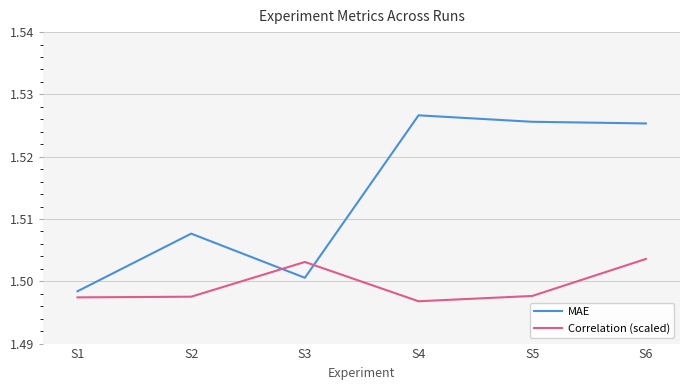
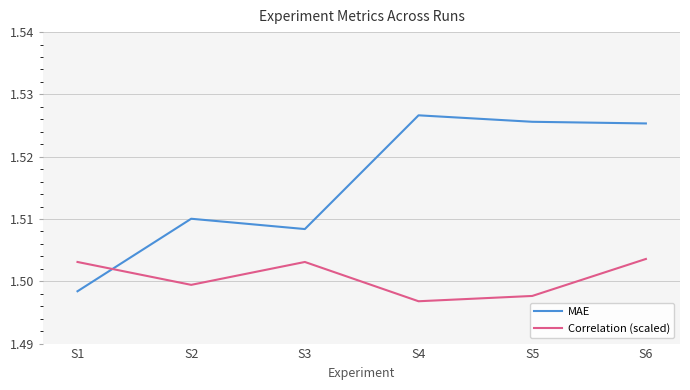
  {
    "MAE": {
      "S1": 1.498,
-     "S2": 1.508,
-     "S3": 1.501,
+     "S2": 1.510,
+     "S3": 1.508,
      "S4": 1.527,
      "S5": 1.526,
      "S6": 1.525
    },
    "Correlation (scaled)": {
-     "S1": 1.497,
-     "S2": 1.498,
+     "S1": 1.503,
+     "S2": 1.499,
      "S3": 1.503,
      "S4": 1.497,
      "S5": 1.498,
      "S6": 1.504
    }
  }
